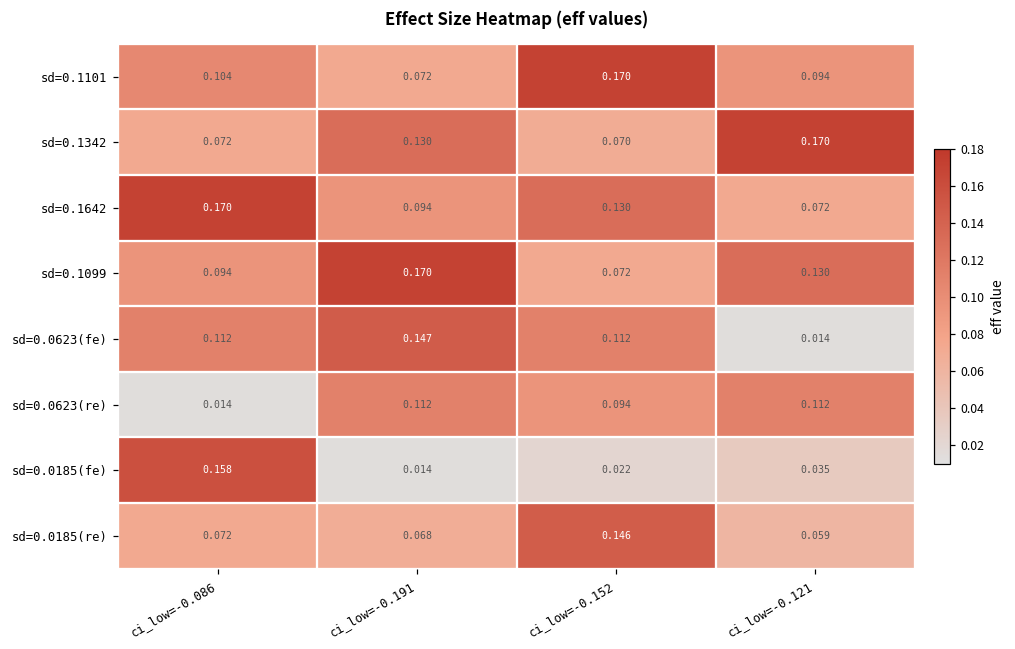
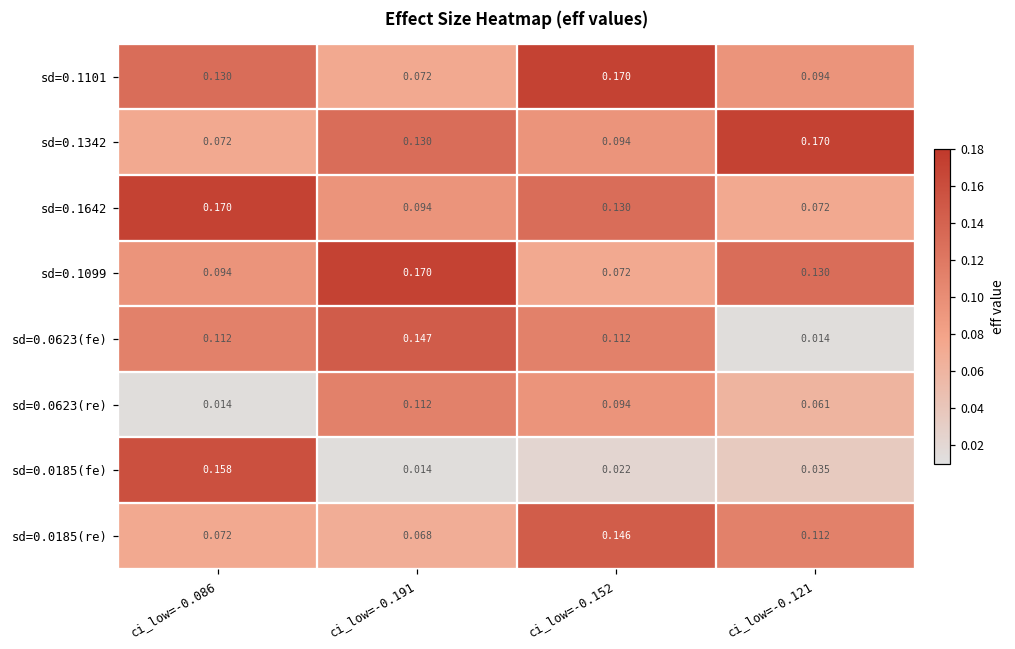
  {
    "sd=0.1101": {
-     "ci_low=-0.086": 0.104,
+     "ci_low=-0.086": 0.130,
      "ci_low=-0.191": 0.072,
      "ci_low=-0.152": 0.170,
      "ci_low=-0.121": 0.094
    },
    "sd=0.1342": {
      "ci_low=-0.086": 0.072,
      "ci_low=-0.191": 0.130,
-     "ci_low=-0.152": 0.070,
+     "ci_low=-0.152": 0.094,
      "ci_low=-0.121": 0.170
    },
    "sd=0.1642": {
      "ci_low=-0.086": 0.170,
      "ci_low=-0.191": 0.094,
      "ci_low=-0.152": 0.130,
      "ci_low=-0.121": 0.072
    },
    "sd=0.1099": {
      "ci_low=-0.086": 0.094,
      "ci_low=-0.191": 0.170,
      "ci_low=-0.152": 0.072,
      "ci_low=-0.121": 0.130
    },
    "sd=0.0623(fe)": {
      "ci_low=-0.086": 0.112,
      "ci_low=-0.191": 0.147,
      "ci_low=-0.152": 0.112,
      "ci_low=-0.121": 0.014
    },
    "sd=0.0623(re)": {
      "ci_low=-0.086": 0.014,
      "ci_low=-0.191": 0.112,
      "ci_low=-0.152": 0.094,
-     "ci_low=-0.121": 0.112
+     "ci_low=-0.121": 0.061
    },
    "sd=0.0185(fe)": {
      "ci_low=-0.086": 0.158,
      "ci_low=-0.191": 0.014,
      "ci_low=-0.152": 0.022,
      "ci_low=-0.121": 0.035
    },
    "sd=0.0185(re)": {
      "ci_low=-0.086": 0.072,
      "ci_low=-0.191": 0.068,
      "ci_low=-0.152": 0.146,
-     "ci_low=-0.121": 0.059
+     "ci_low=-0.121": 0.112
    }
  }
